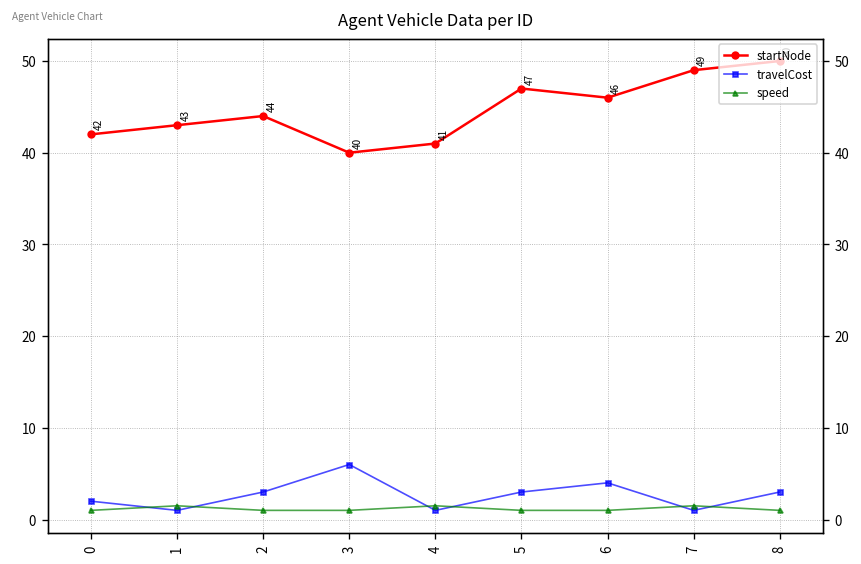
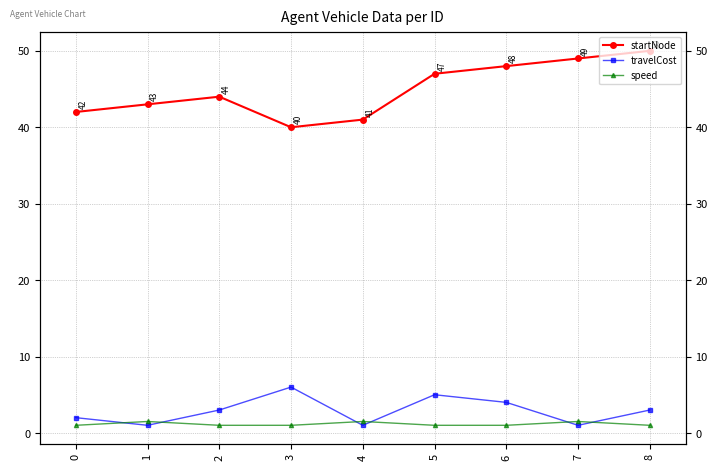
  {
    "startNode": {
      "0": 42,
      "1": 43,
      "2": 44,
      "3": 40,
      "4": 41,
      "5": 47,
-     "6": 46,
+     "6": 48,
      "7": 49
    },
    "travelCost": {
      "0": 2,
      "1": 1,
      "2": 3,
      "3": 6,
      "4": 1,
-     "5": 3,
+     "5": 5,
      "6": 4,
      "7": 1,
      "8": 3
    },
    "speed": {
      "0": 1,
      "1": 2,
      "2": 1,
      "3": 1,
      "4": 2,
      "5": 1,
      "6": 1,
      "7": 2,
      "8": 1
    }
  }
